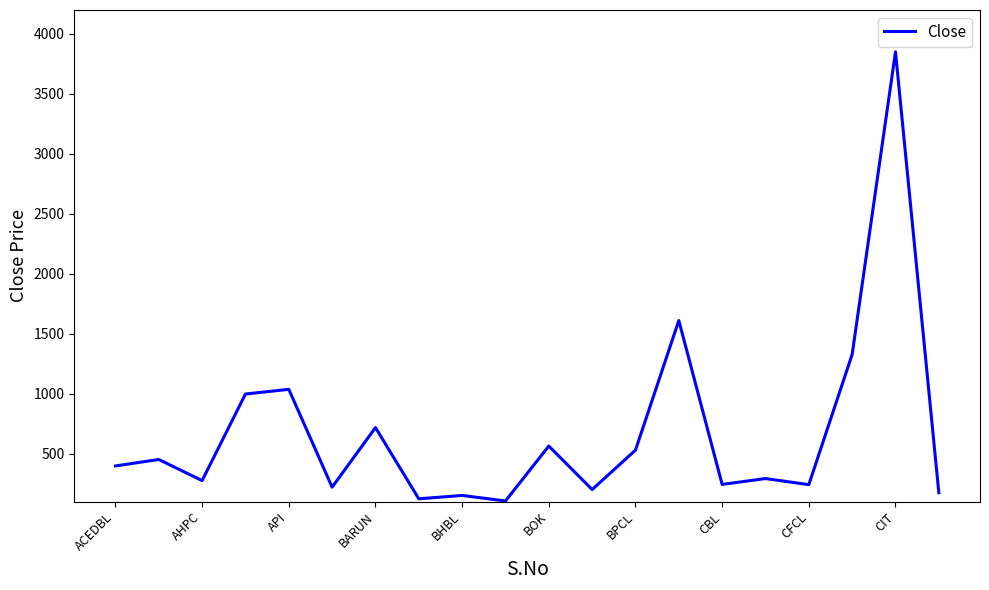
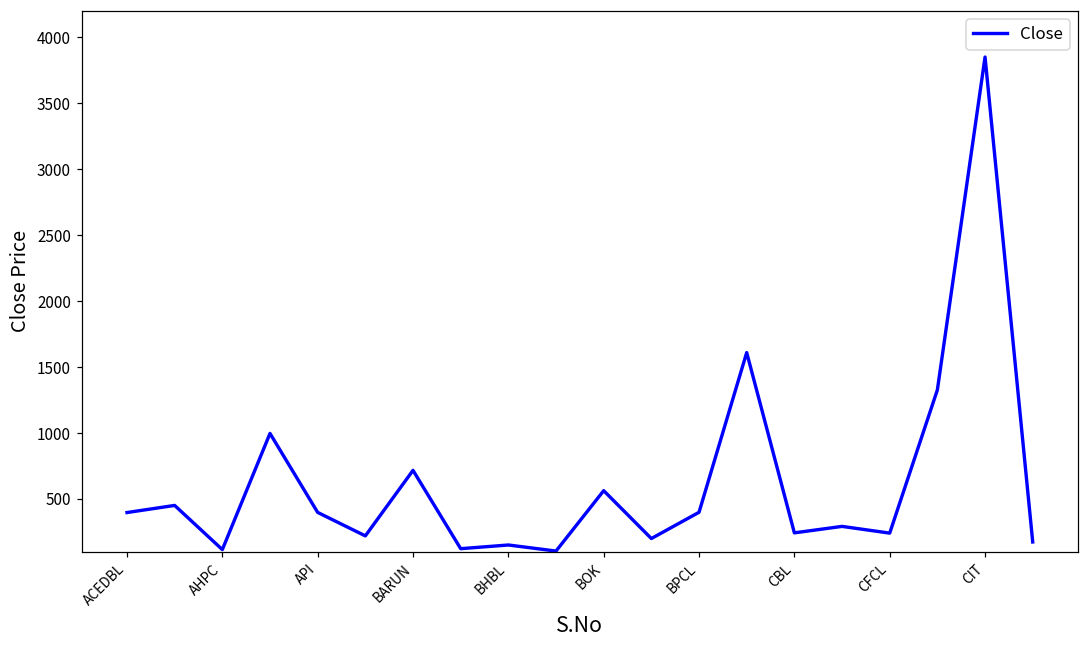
  {
    "ACEDBL": 400,
-   "AHPC": 280,
-   "API": 1040,
+   "AHPC": 120,
+   "API": 400,
    "BARUN": 720,
    "BHBL": 150,
    "BOK": 560,
-   "BPCL": 530,
+   "BPCL": 400,
    "CBL": 240,
    "CFCL": 240,
    "CIT": 3850
  }
